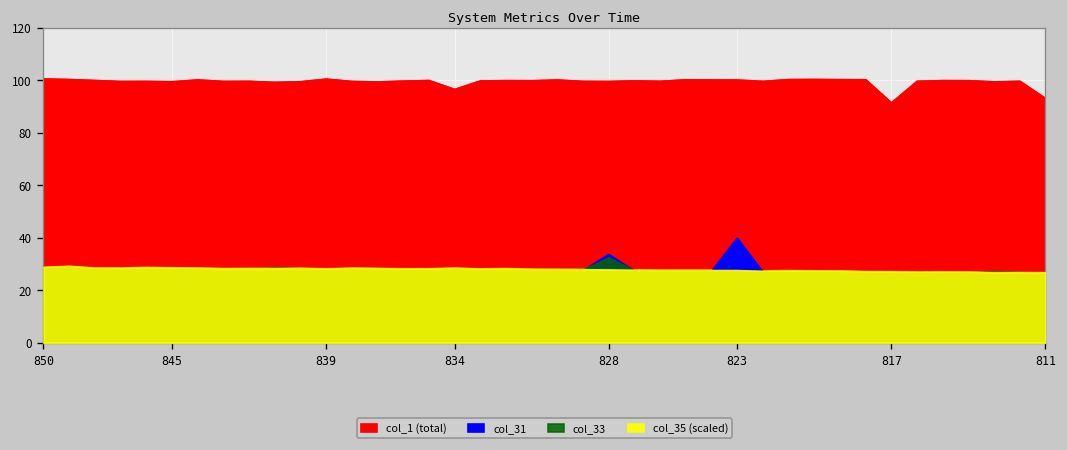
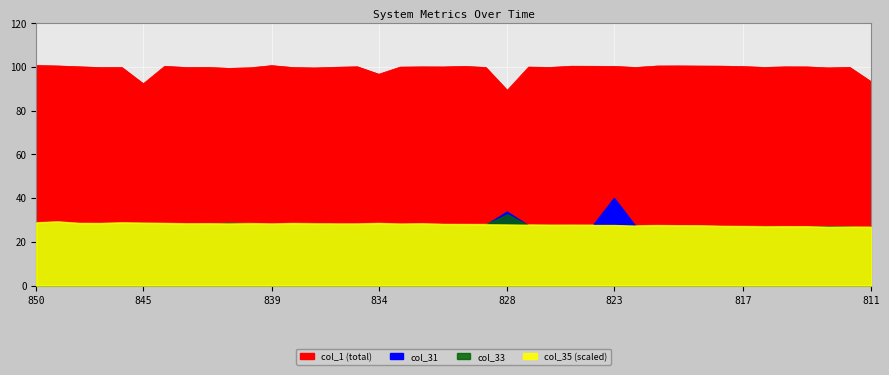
  {
    "col_1 (total)": {
      "850": 101,
-     "845": 100,
+     "845": 92,
      "839": 101,
      "834": 97,
-     "828": 100,
+     "828": 89,
      "823": 100,
-     "817": 92,
+     "817": 100,
      "811": 93
    },
    "col_31": {
      "823": 40
    },
    "col_35 (scaled)": {
      "828": 28
    }
  }
